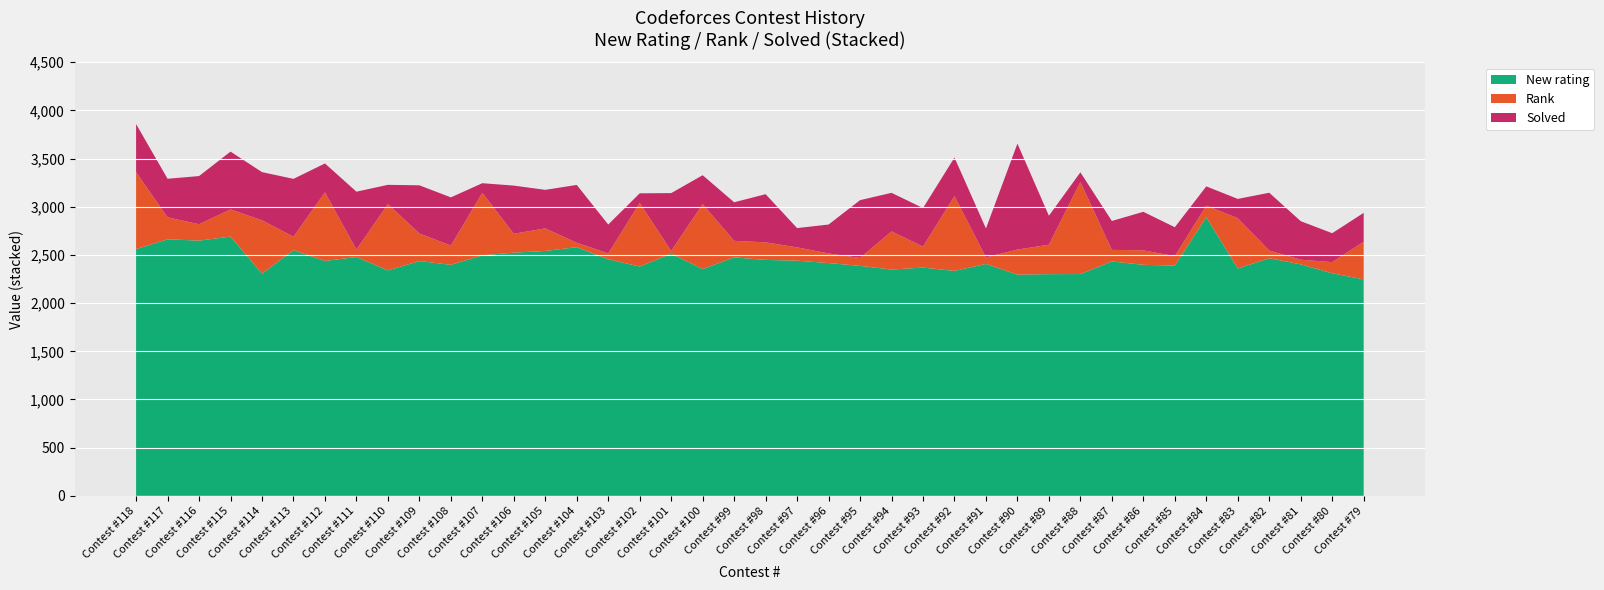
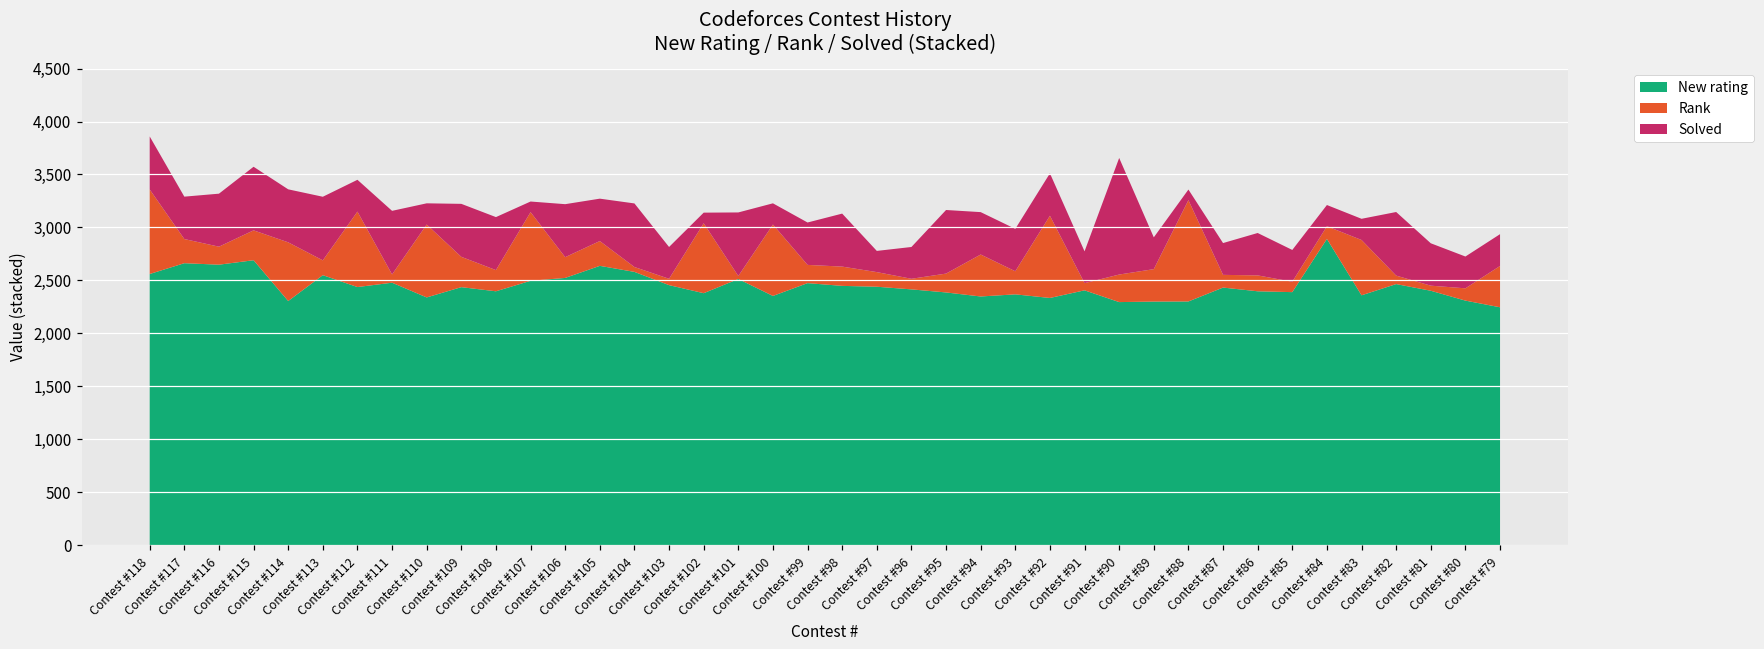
  {
    "New rating": {
      "Contest #118": "2,600",
      "Contest #117": "2,700",
      "Contest #116": "2,600",
      "Contest #115": "2,700",
      "Contest #114": "2,300",
      "Contest #113": "2,600",
      "Contest #112": "2,400",
      "Contest #111": "2,500",
      "Contest #110": "2,300",
      "Contest #109": "2,400",
      "Contest #108": "2,400",
      "Contest #107": "2,500",
      "Contest #106": "2,500",
-     "Contest #105": "2,500",
+     "Contest #105": "2,600",
      "Contest #104": "2,600",
      "Contest #103": "2,500",
      "Contest #102": "2,400",
      "Contest #101": "2,500",
      "Contest #100": "2,400",
      "Contest #99": "2,500",
      "Contest #98": "2,400",
      "Contest #97": "2,400",
      "Contest #96": "2,400",
      "Contest #95": "2,400",
      "Contest #94": "2,300",
      "Contest #93": "2,400",
      "Contest #92": "2,300",
      "Contest #91": "2,400",
      "Contest #90": "2,300",
      "Contest #89": "2,300",
      "Contest #88": "2,300",
      "Contest #87": "2,400",
      "Contest #86": "2,400",
      "Contest #85": "2,400",
      "Contest #84": "2,900",
      "Contest #83": "2,400",
      "Contest #82": "2,500",
      "Contest #81": "2,400",
      "Contest #80": "2,300",
      "Contest #79": "2,200"
    },
    "Rank": {
      "Contest #118": "800",
      "Contest #117": "200",
      "Contest #116": "200",
      "Contest #115": "300",
      "Contest #114": "600",
      "Contest #113": "100",
      "Contest #112": "700",
      "Contest #111": "100",
      "Contest #110": "700",
      "Contest #109": "300",
      "Contest #108": "200",
      "Contest #107": "600",
      "Contest #106": "200",
      "Contest #105": "200",
      "Contest #104": "0",
      "Contest #103": "100",
      "Contest #102": "700",
      "Contest #101": "0",
      "Contest #100": "700",
      "Contest #99": "200",
      "Contest #98": "200",
      "Contest #97": "100",
      "Contest #96": "100",
-     "Contest #95": "100",
+     "Contest #95": "200",
      "Contest #94": "400",
      "Contest #93": "200",
      "Contest #92": "800",
      "Contest #91": "100",
      "Contest #90": "300",
      "Contest #89": "300",
      "Contest #88": "1,000",
      "Contest #87": "100",
      "Contest #86": "200",
      "Contest #85": "100",
      "Contest #84": "100",
      "Contest #83": "500",
      "Contest #82": "100",
      "Contest #81": "0",
      "Contest #80": "100",
      "Contest #79": "400"
    },
    "Solved": {
      "Contest #118": "500",
      "Contest #117": "400",
      "Contest #116": "500",
      "Contest #115": "600",
      "Contest #114": "500",
      "Contest #113": "600",
      "Contest #112": "300",
      "Contest #111": "600",
      "Contest #110": "200",
      "Contest #109": "500",
      "Contest #108": "500",
      "Contest #107": "100",
      "Contest #106": "500",
      "Contest #105": "400",
      "Contest #104": "600",
      "Contest #103": "300",
      "Contest #102": "100",
      "Contest #101": "600",
-     "Contest #100": "300",
+     "Contest #100": "200",
      "Contest #99": "400",
      "Contest #98": "500",
      "Contest #97": "200",
      "Contest #96": "300",
      "Contest #95": "600",
      "Contest #94": "400",
      "Contest #93": "400",
      "Contest #92": "400",
      "Contest #91": "300",
      "Contest #90": "1,100",
      "Contest #89": "300",
      "Contest #88": "100",
      "Contest #87": "300",
      "Contest #86": "400",
      "Contest #85": "300",
      "Contest #84": "200",
      "Contest #83": "200",
      "Contest #82": "600",
      "Contest #81": "400",
      "Contest #80": "300",
      "Contest #79": "300"
    }
  }
